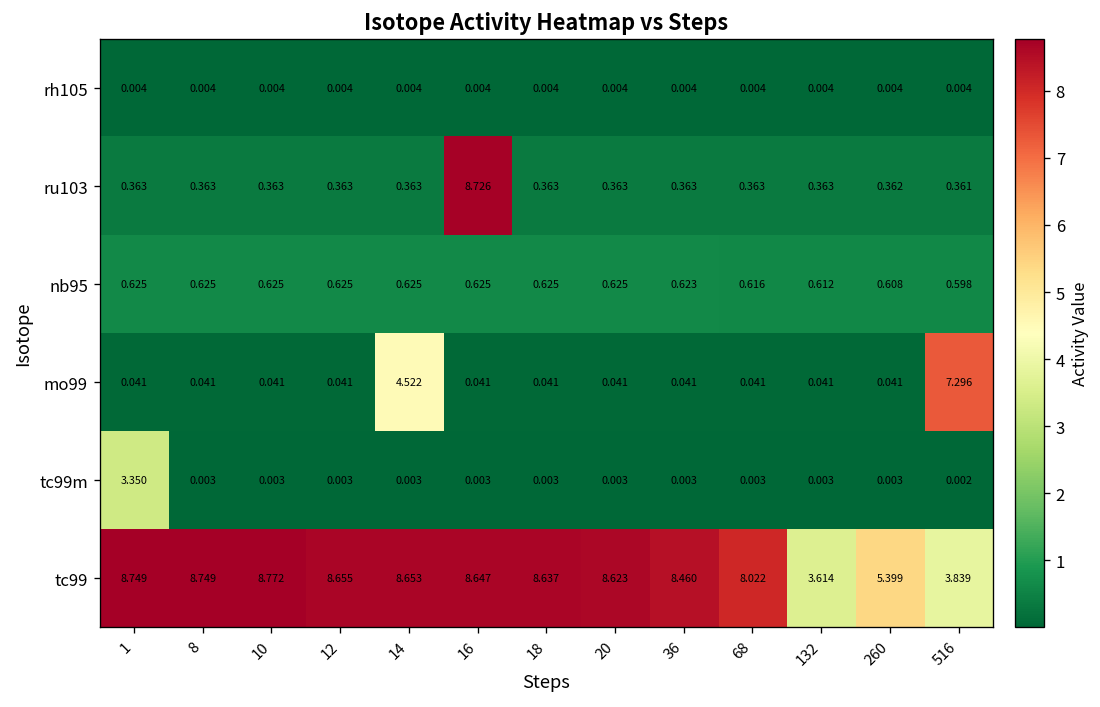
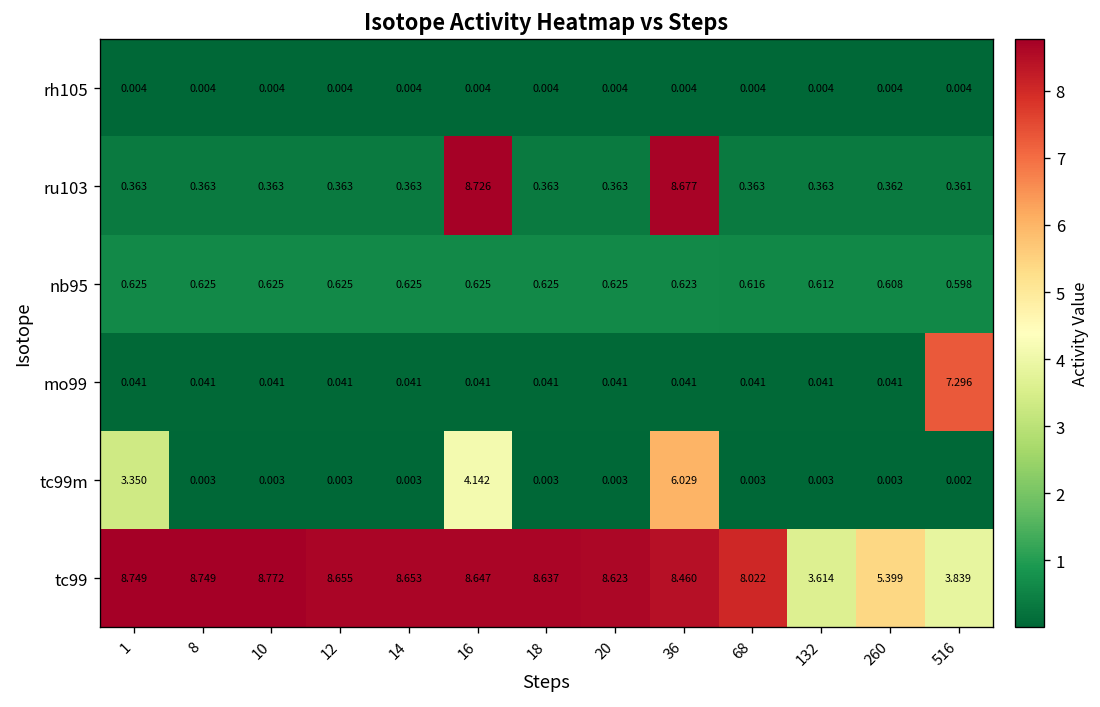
  {
    "rh105": {
      "1": 0.004,
      "8": 0.004,
      "10": 0.004,
      "12": 0.004,
      "14": 0.004,
      "16": 0.004,
      "18": 0.004,
      "20": 0.004,
      "36": 0.004,
      "68": 0.004,
      "132": 0.004,
      "260": 0.004,
      "516": 0.004
    },
    "ru103": {
      "1": 0.363,
      "8": 0.363,
      "10": 0.363,
      "12": 0.363,
      "14": 0.363,
      "16": 8.726,
      "18": 0.363,
      "20": 0.363,
-     "36": 0.363,
+     "36": 8.677,
      "68": 0.363,
      "132": 0.363,
      "260": 0.362,
      "516": 0.361
    },
    "nb95": {
      "1": 0.625,
      "8": 0.625,
      "10": 0.625,
      "12": 0.625,
      "14": 0.625,
      "16": 0.625,
      "18": 0.625,
      "20": 0.625,
      "36": 0.623,
      "68": 0.616,
      "132": 0.612,
      "260": 0.608,
      "516": 0.598
    },
    "mo99": {
      "1": 0.041,
      "8": 0.041,
      "10": 0.041,
      "12": 0.041,
-     "14": 4.522,
+     "14": 0.041,
      "16": 0.041,
      "18": 0.041,
      "20": 0.041,
      "36": 0.041,
      "68": 0.041,
      "132": 0.041,
      "260": 0.041,
      "516": 7.296
    },
    "tc99m": {
      "1": 3.350,
      "8": 0.003,
      "10": 0.003,
      "12": 0.003,
      "14": 0.003,
-     "16": 0.003,
+     "16": 4.142,
      "18": 0.003,
      "20": 0.003,
-     "36": 0.003,
+     "36": 6.029,
      "68": 0.003,
      "132": 0.003,
      "260": 0.003,
      "516": 0.002
    },
    "tc99": {
      "1": 8.749,
      "8": 8.749,
      "10": 8.772,
      "12": 8.655,
      "14": 8.653,
      "16": 8.647,
      "18": 8.637,
      "20": 8.623,
      "36": 8.460,
      "68": 8.022,
      "132": 3.614,
      "260": 5.399,
      "516": 3.839
    }
  }
